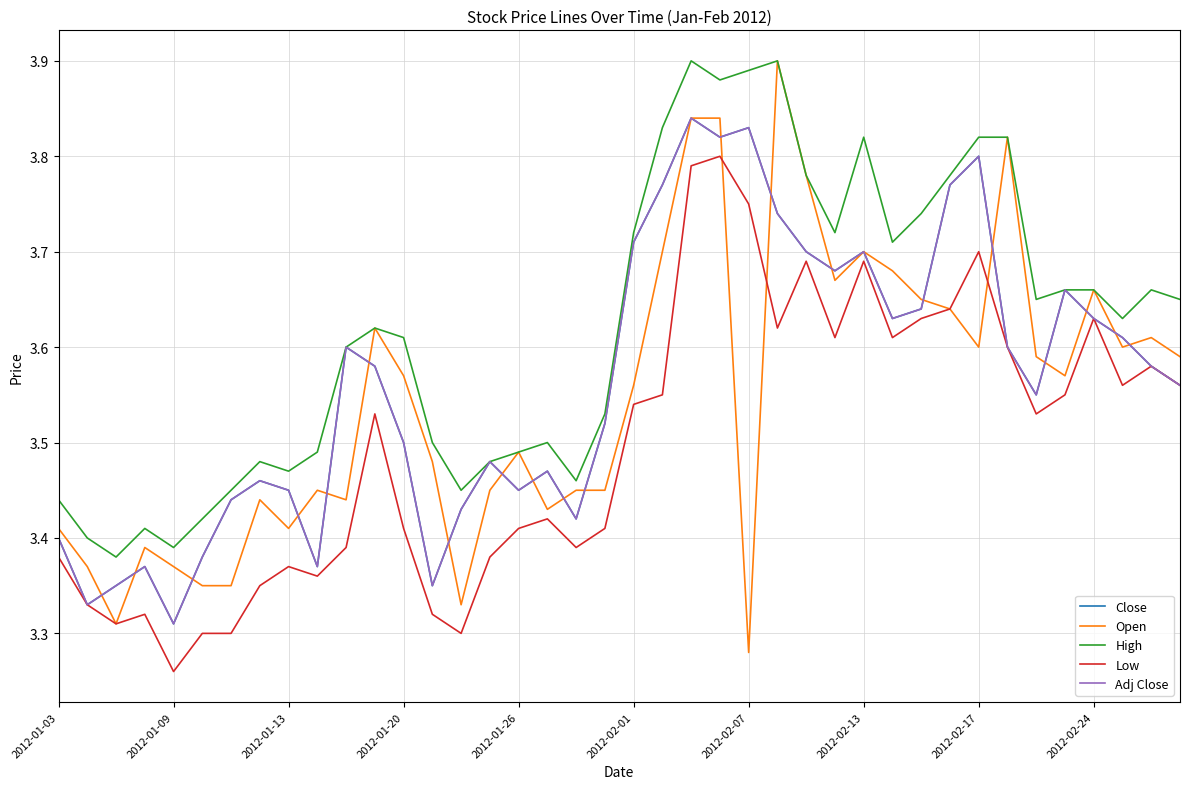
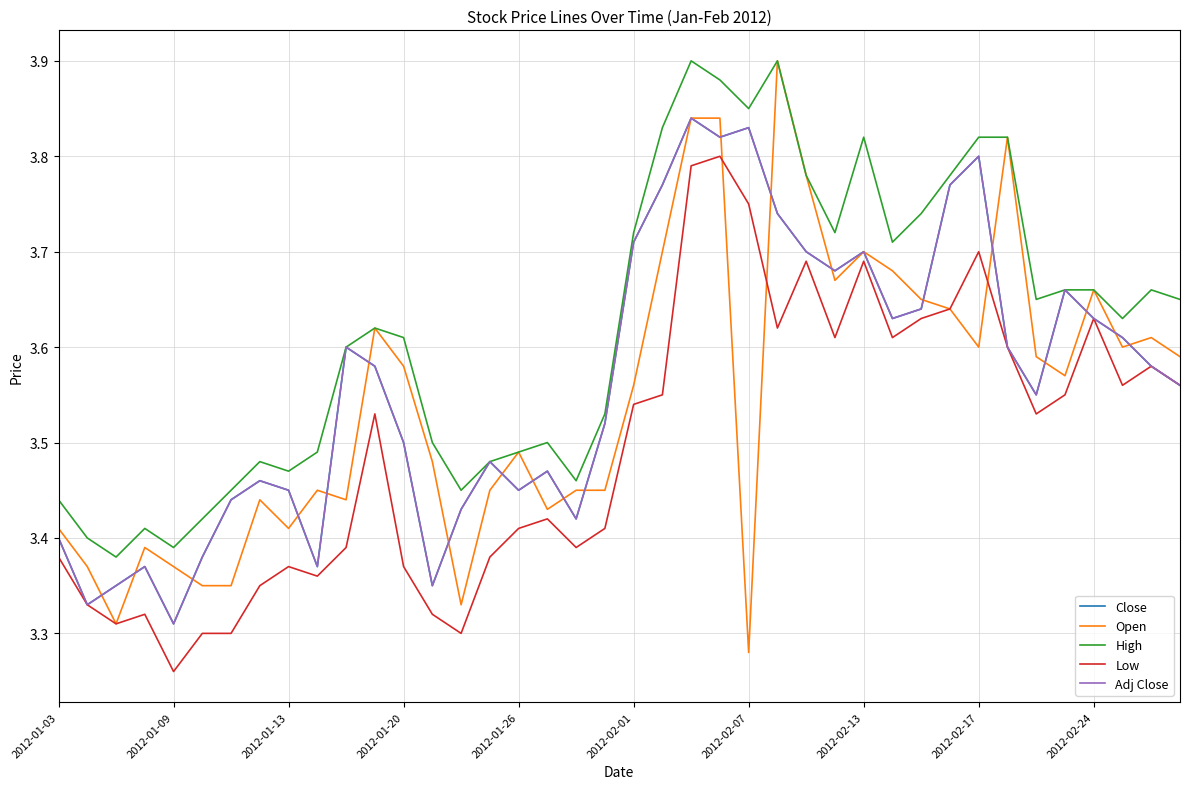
  {
    "Adj Close": {
      "2012-01-03": 3.40,
      "2012-01-09": 3.31,
      "2012-01-13": 3.45,
      "2012-01-20": 3.50,
      "2012-01-26": 3.45,
      "2012-02-01": 3.71,
      "2012-02-07": 3.83,
      "2012-02-17": 3.80
    },
    "Open": {
      "2012-01-03": 3.41,
      "2012-01-09": 3.37,
      "2012-01-13": 3.41,
-     "2012-01-20": 3.57,
+     "2012-01-20": 3.58,
      "2012-02-01": 3.56,
      "2012-02-07": 3.28,
      "2012-02-17": 3.60
    },
    "High": {
      "2012-01-03": 3.44,
      "2012-01-09": 3.39,
      "2012-01-13": 3.47,
      "2012-01-20": 3.61,
      "2012-02-01": 3.72,
-     "2012-02-07": 3.89,
+     "2012-02-07": 3.85,
      "2012-02-13": 3.82,
      "2012-02-17": 3.82
    },
    "Low": {
      "2012-01-03": 3.38,
      "2012-01-09": 3.26,
      "2012-01-13": 3.37,
-     "2012-01-20": 3.41,
+     "2012-01-20": 3.37,
      "2012-01-26": 3.41,
      "2012-02-01": 3.54,
      "2012-02-07": 3.75,
      "2012-02-13": 3.69,
      "2012-02-17": 3.70
    }
  }
